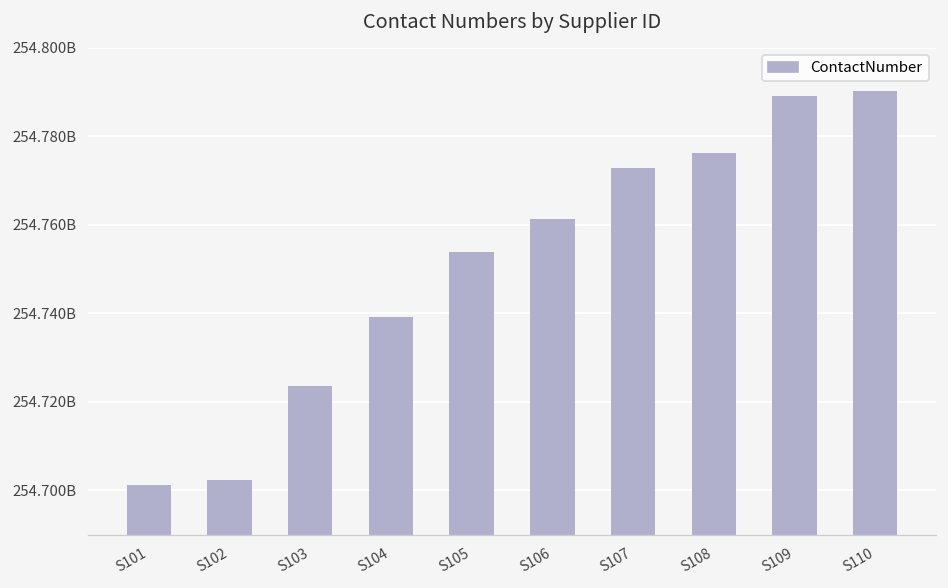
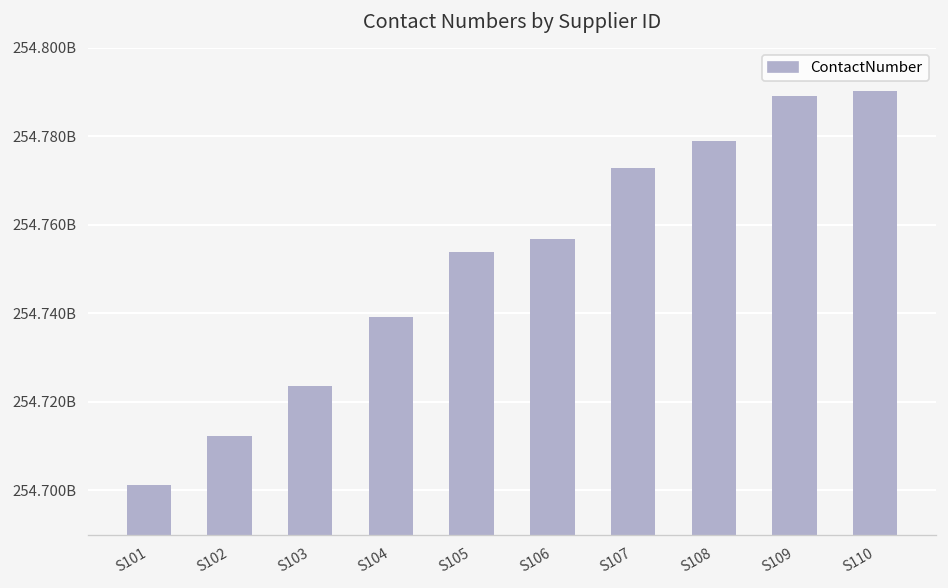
  {
    "S101": 254701000000,
-   "S102": 254702000000,
+   "S102": 254712000000,
    "S103": 254723000000,
    "S104": 254739000000,
    "S105": 254754000000,
-   "S106": 254761000000,
+   "S106": 254757000000,
    "S107": 254773000000,
-   "S108": 254776000000,
+   "S108": 254779000000,
    "S109": 254789000000,
    "S110": 254790000000
  }
